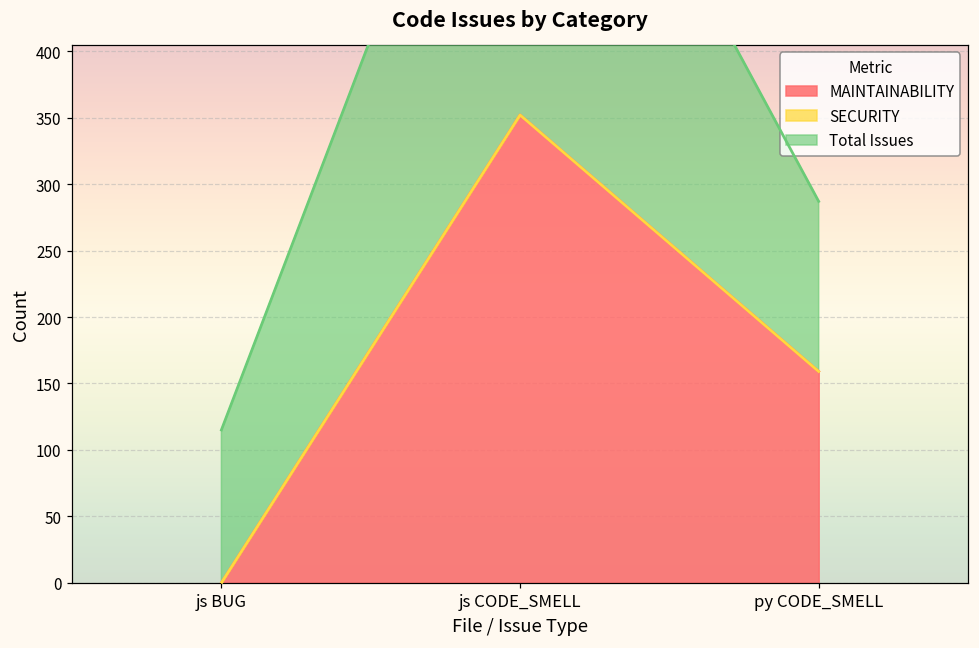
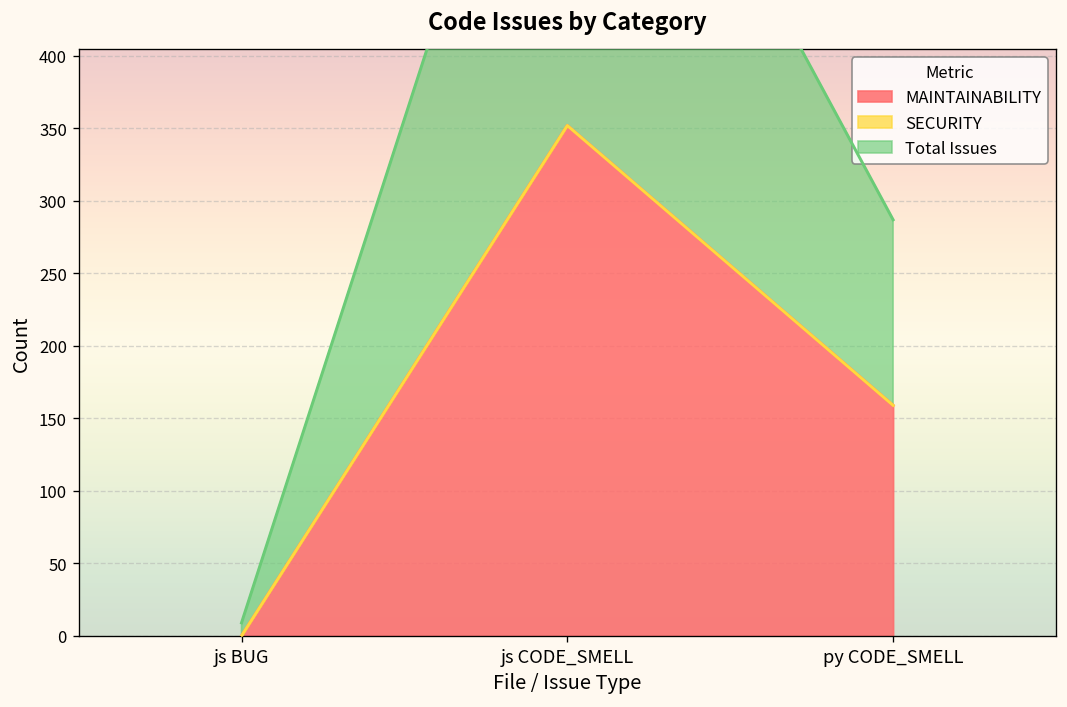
  {
    "SECURITY": {
      "js BUG": 0,
      "js CODE_SMELL": 352,
      "py CODE_SMELL": 159
    },
    "Total Issues": {
-     "js BUG": 115,
+     "js BUG": 9,
      "py CODE_SMELL": 128
    }
  }
